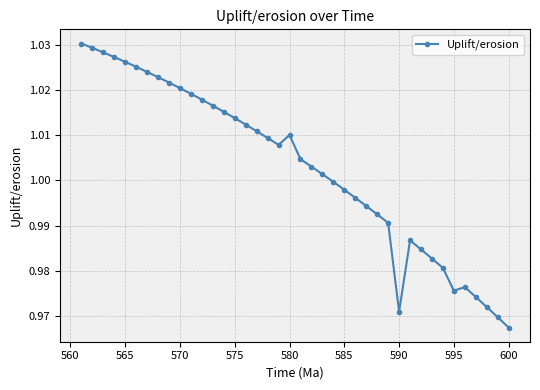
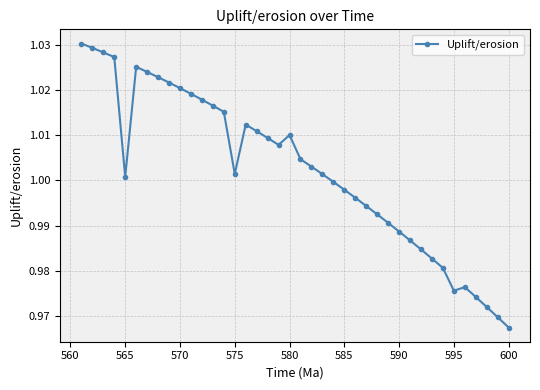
  {
-   "565": 1.026,
+   "565": 1.001,
    "570": 1.020,
-   "575": 1.014,
+   "575": 1.001,
    "580": 1.010,
    "585": 0.998,
-   "590": 0.971,
+   "590": 0.989,
    "595": 0.976,
    "600": 0.967
  }
